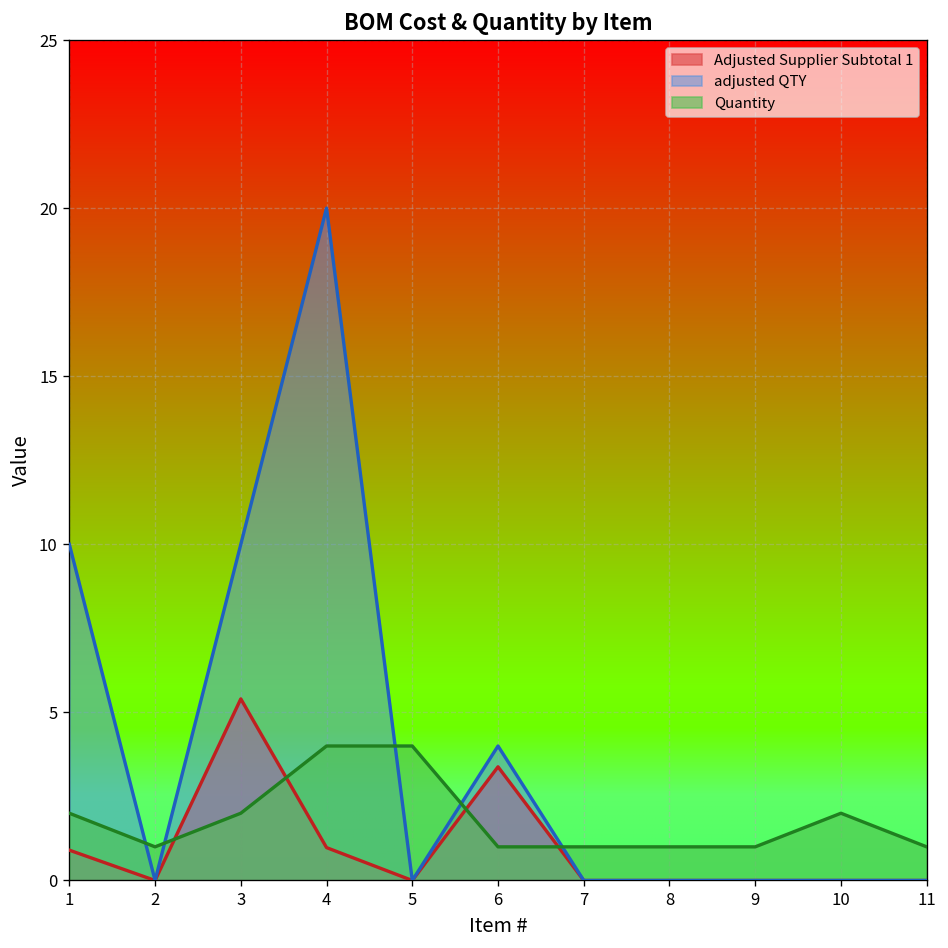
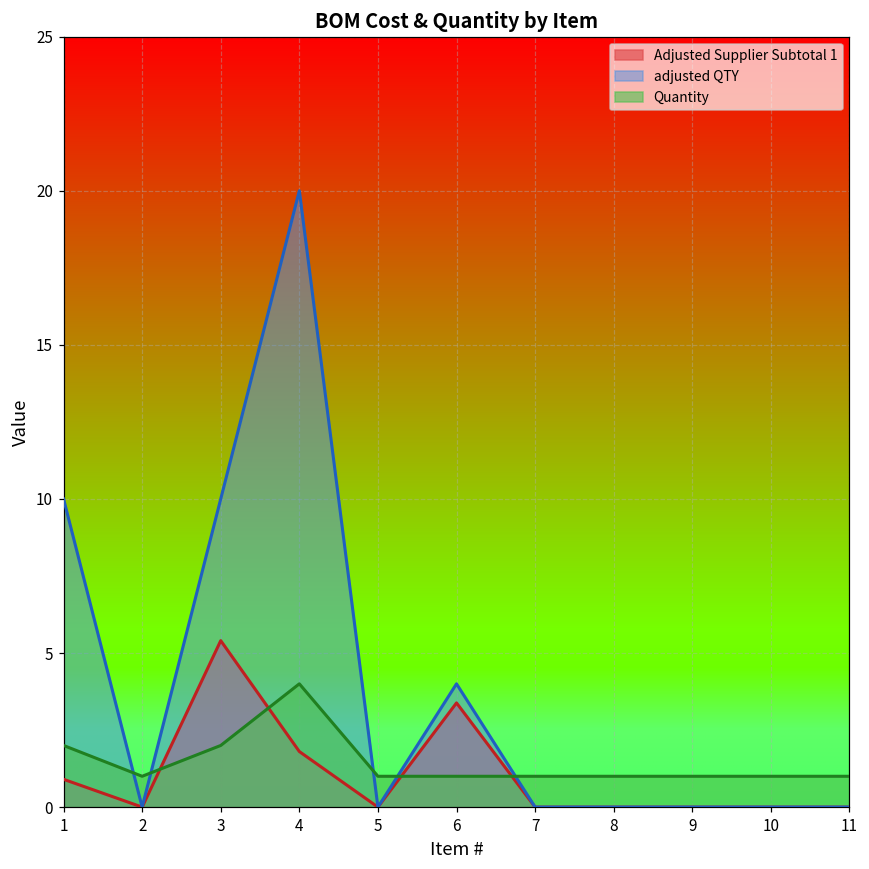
  {
    "Adjusted Supplier Subtotal 1": {
      "1": 0.9,
      "3": 5.4,
-     "4": 1.0,
+     "4": 1.8,
      "6": 3.4
    },
    "adjusted QTY": {
      "1": 10.0,
      "3": 10.0,
      "4": 20.0,
      "6": 4.0
    },
    "Quantity": {
      "1": 2,
      "2": 1,
      "3": 2,
      "4": 4,
-     "5": 4,
+     "5": 1,
      "6": 1,
      "7": 1,
      "8": 1,
      "9": 1,
-     "10": 2,
+     "10": 1,
      "11": 1
    }
  }
